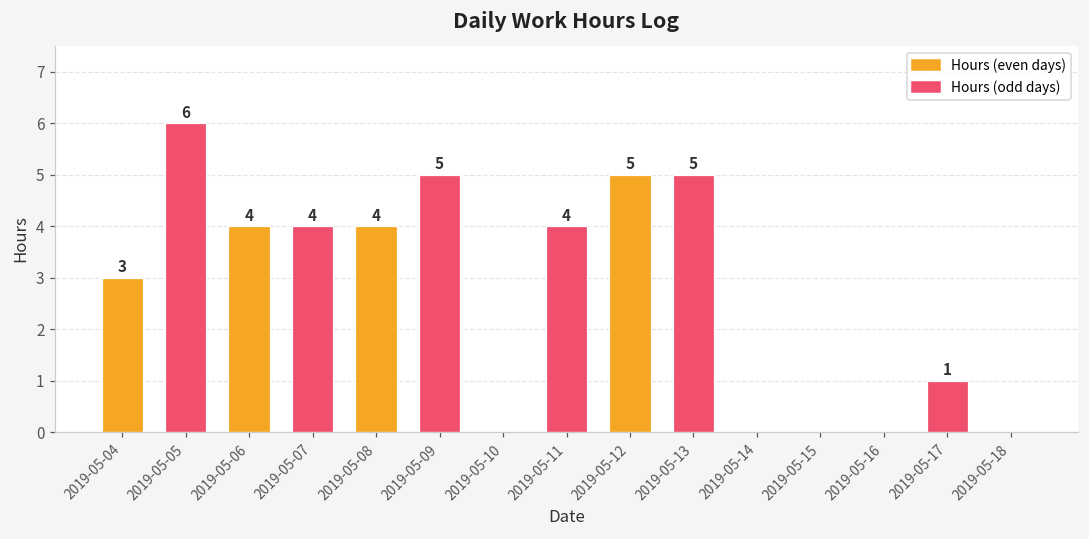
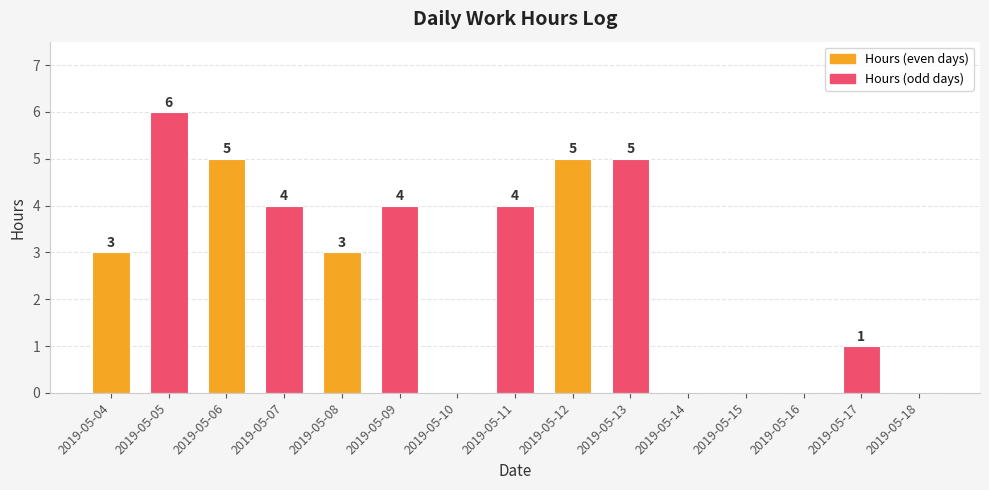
  {
    "2019-05-04": 3,
    "2019-05-05": 6,
-   "2019-05-06": 4,
+   "2019-05-06": 5,
    "2019-05-07": 4,
-   "2019-05-08": 4,
-   "2019-05-09": 5,
+   "2019-05-08": 3,
+   "2019-05-09": 4,
    "2019-05-11": 4,
    "2019-05-12": 5,
    "2019-05-13": 5,
    "2019-05-17": 1
  }
